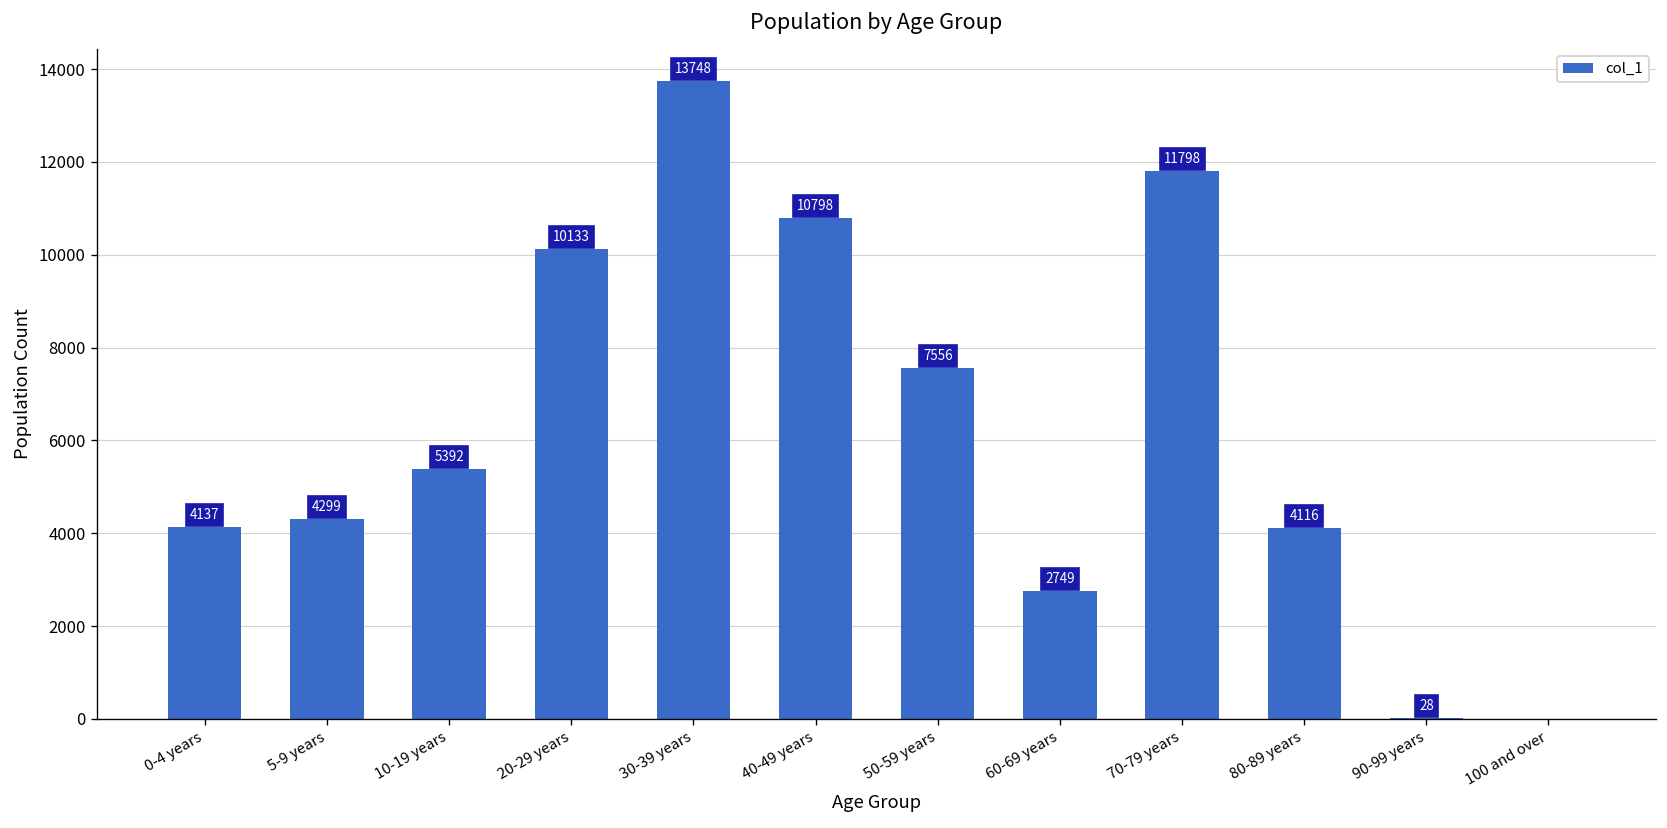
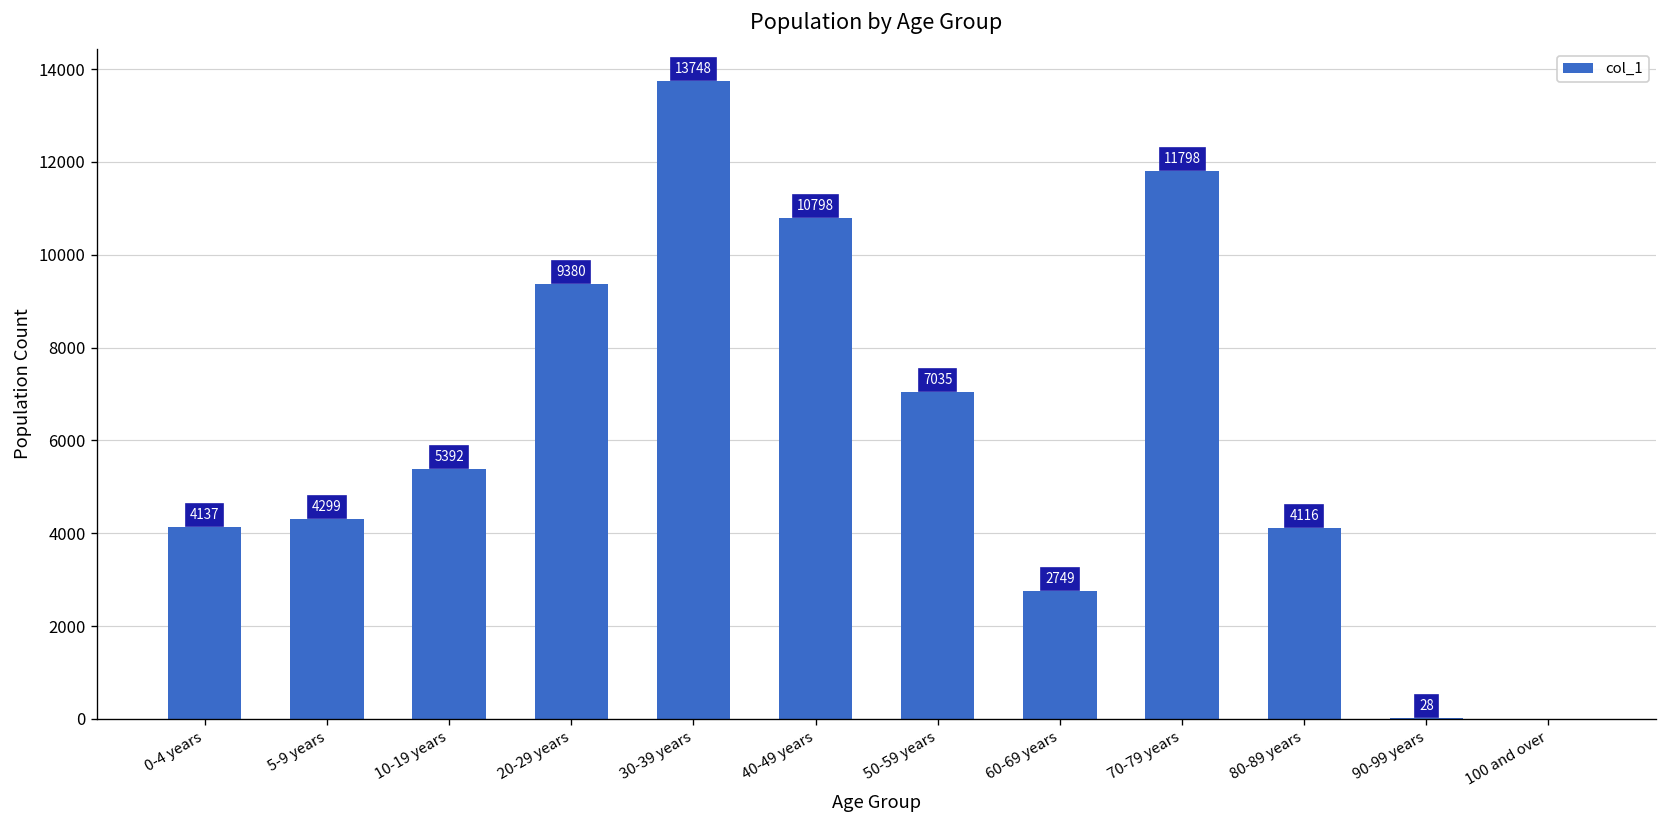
  {
-   "20-29 years": 10133,
-   "50-59 years": 7556
+   "20-29 years": 9380,
+   "50-59 years": 7035
  }
